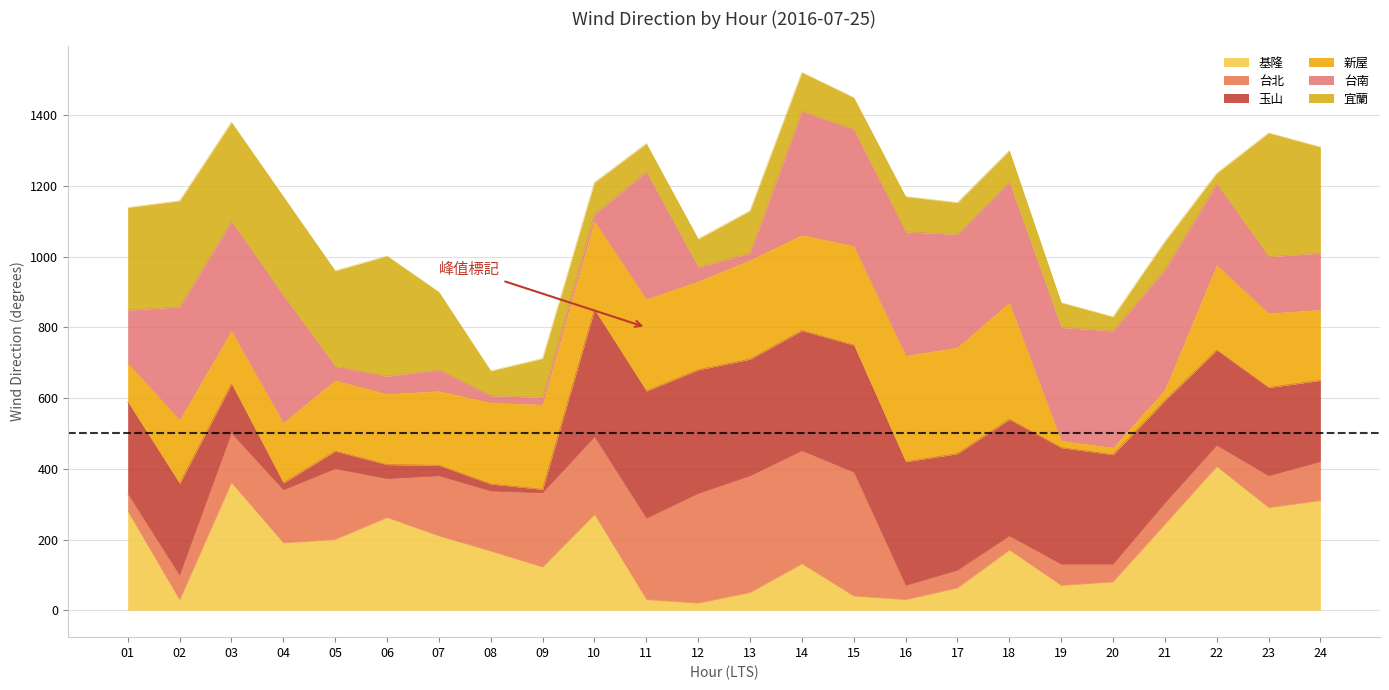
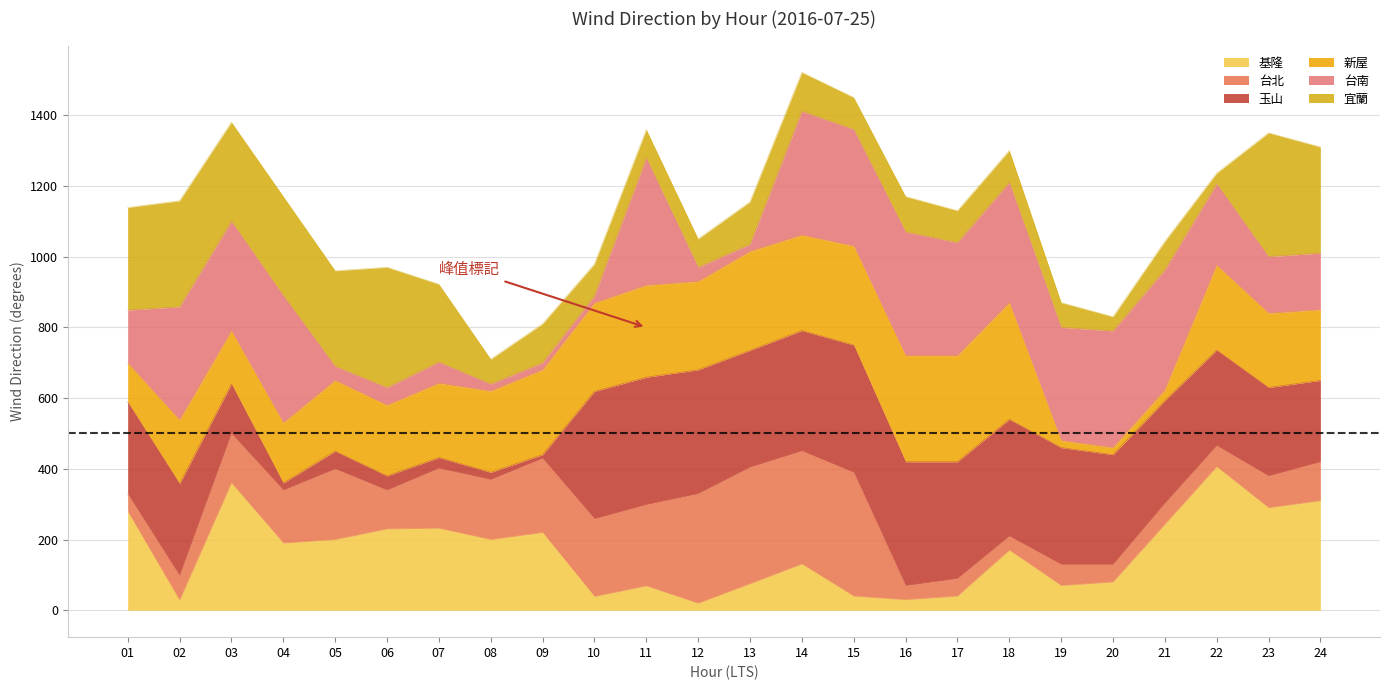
  {
    "基隆": {
      "01": 280,
      "02": 30,
      "03": 360,
      "04": 190,
      "05": 200,
-     "06": 260,
-     "07": 210,
-     "08": 170,
-     "09": 120,
-     "10": 270,
-     "11": 30,
+     "06": 230,
+     "07": 230,
+     "08": 200,
+     "09": 220,
+     "10": 40,
+     "11": 70,
      "12": 20,
-     "13": 50,
+     "13": 80,
      "14": 130,
      "15": 40,
      "16": 30,
-     "17": 60,
+     "17": 40,
      "18": 170,
      "19": 70,
      "20": 80,
      "21": 240,
      "22": 410,
      "23": 290,
      "24": 310
    },
    "玉山": {
      "01": 260,
      "02": 260,
      "03": 140,
      "04": 20,
      "05": 50,
      "06": 40,
      "07": 30,
      "08": 20,
      "09": 10,
      "10": 360,
      "11": 360,
      "12": 350,
      "13": 330,
      "14": 340,
      "15": 360,
      "16": 350,
      "17": 330,
      "18": 330,
      "19": 330,
      "20": 310,
      "21": 290,
      "22": 270,
      "23": 250,
      "24": 230
    }
  }
